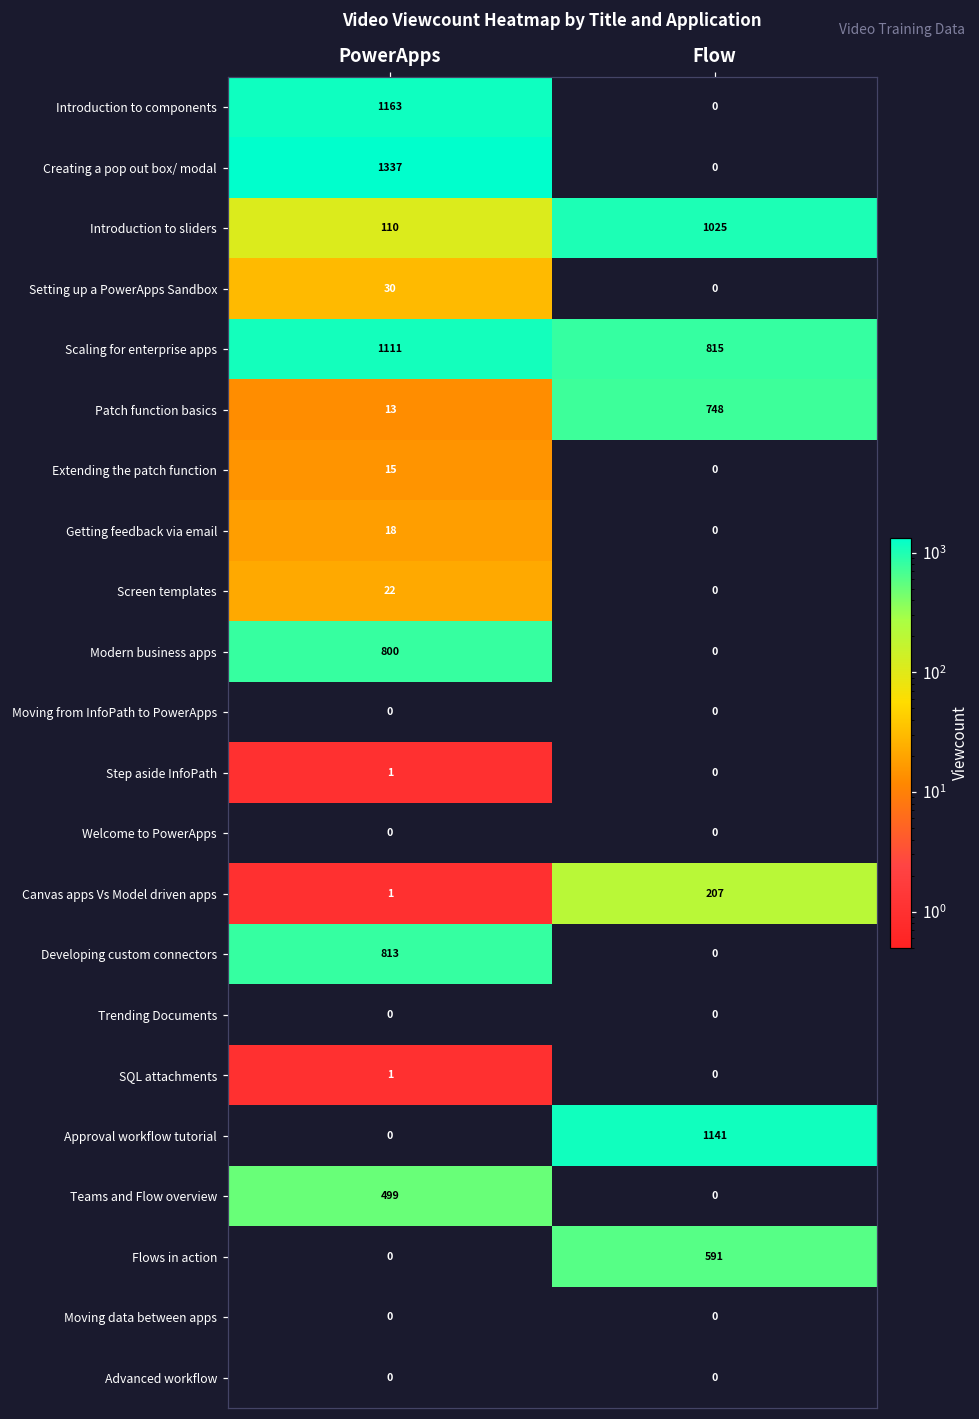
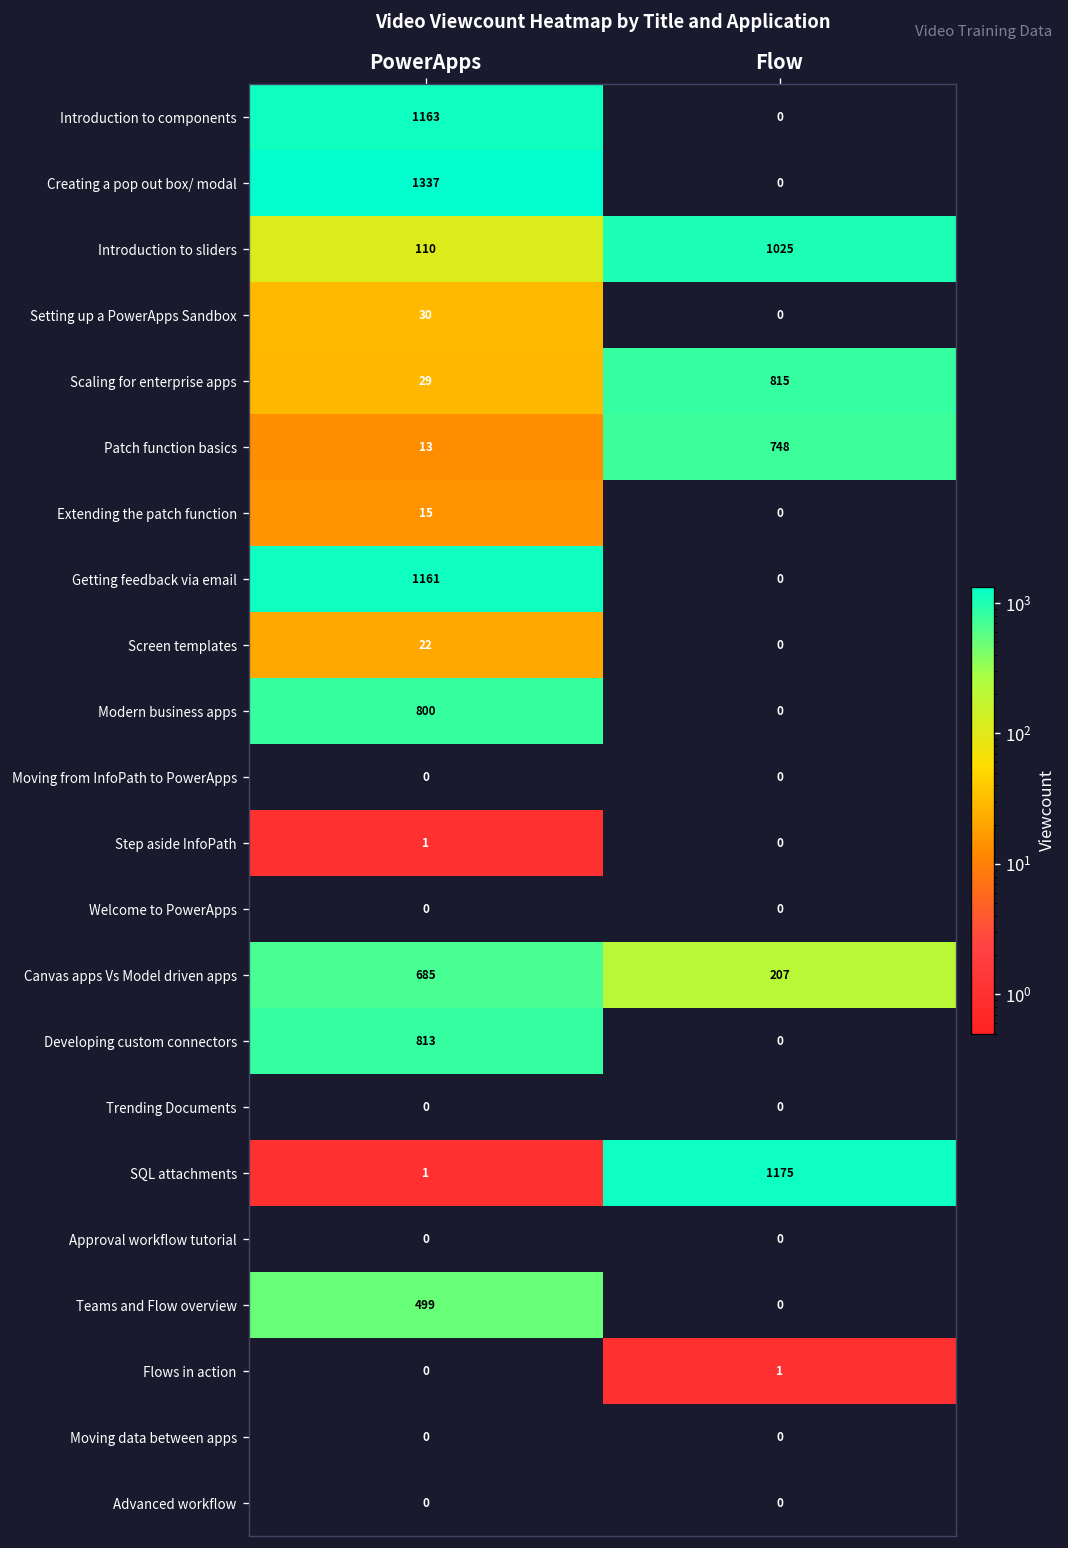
  {
    "Introduction to components": {
      "PowerApps": 1163,
      "Flow": 0
    },
    "Creating a pop out box/ modal": {
      "PowerApps": 1337,
      "Flow": 0
    },
    "Introduction to sliders": {
      "PowerApps": 110,
      "Flow": 1025
    },
    "Setting up a PowerApps Sandbox": {
      "PowerApps": 30,
      "Flow": 0
    },
    "Scaling for enterprise apps": {
-     "PowerApps": 1111,
+     "PowerApps": 29,
      "Flow": 815
    },
    "Patch function basics": {
      "PowerApps": 13,
      "Flow": 748
    },
    "Extending the patch function": {
      "PowerApps": 15,
      "Flow": 0
    },
    "Getting feedback via email": {
-     "PowerApps": 18,
+     "PowerApps": 1161,
      "Flow": 0
    },
    "Screen templates": {
      "PowerApps": 22,
      "Flow": 0
    },
    "Modern business apps": {
      "PowerApps": 800,
      "Flow": 0
    },
    "Moving from InfoPath to PowerApps": {
      "PowerApps": 0,
      "Flow": 0
    },
    "Step aside InfoPath": {
      "PowerApps": 1,
      "Flow": 0
    },
    "Welcome to PowerApps": {
      "PowerApps": 0,
      "Flow": 0
    },
    "Canvas apps Vs Model driven apps": {
-     "PowerApps": 1,
+     "PowerApps": 685,
      "Flow": 207
    },
    "Developing custom connectors": {
      "PowerApps": 813,
      "Flow": 0
    },
    "Trending Documents": {
      "PowerApps": 0,
      "Flow": 0
    },
    "SQL attachments": {
      "PowerApps": 1,
-     "Flow": 0
+     "Flow": 1175
    },
    "Approval workflow tutorial": {
      "PowerApps": 0,
-     "Flow": 1141
+     "Flow": 0
    },
    "Teams and Flow overview": {
      "PowerApps": 499,
      "Flow": 0
    },
    "Flows in action": {
      "PowerApps": 0,
-     "Flow": 591
+     "Flow": 1
    },
    "Moving data between apps": {
      "PowerApps": 0,
      "Flow": 0
    },
    "Advanced workflow": {
      "PowerApps": 0,
      "Flow": 0
    }
  }
